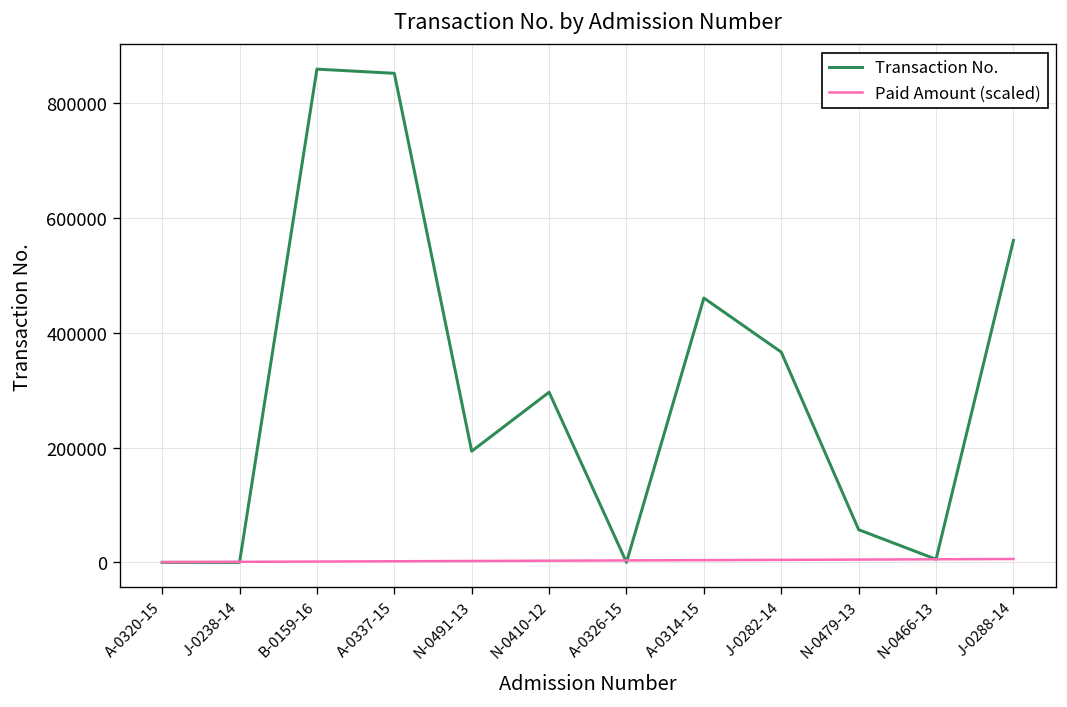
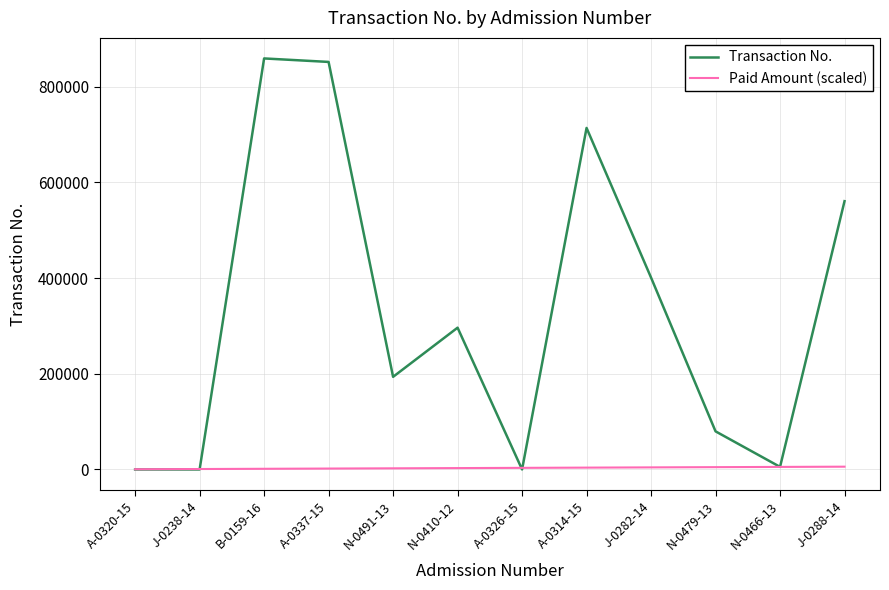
  {
    "Transaction No.": {
      "B-0159-16": 860000,
      "A-0337-15": 850000,
      "N-0491-13": 190000,
      "N-0410-12": 300000,
-     "A-0314-15": 460000,
-     "J-0282-14": 370000,
-     "N-0479-13": 60000,
+     "A-0314-15": 710000,
+     "J-0282-14": 400000,
+     "N-0479-13": 80000,
      "J-0288-14": 560000
    },
    "Paid Amount (scaled)": {
      "B-0159-16": 0,
      "A-0337-15": 0,
      "N-0491-13": 0,
      "N-0410-12": 0,
      "A-0314-15": 0,
      "J-0282-14": 0,
      "N-0479-13": 0,
      "J-0288-14": 10000
    }
  }
